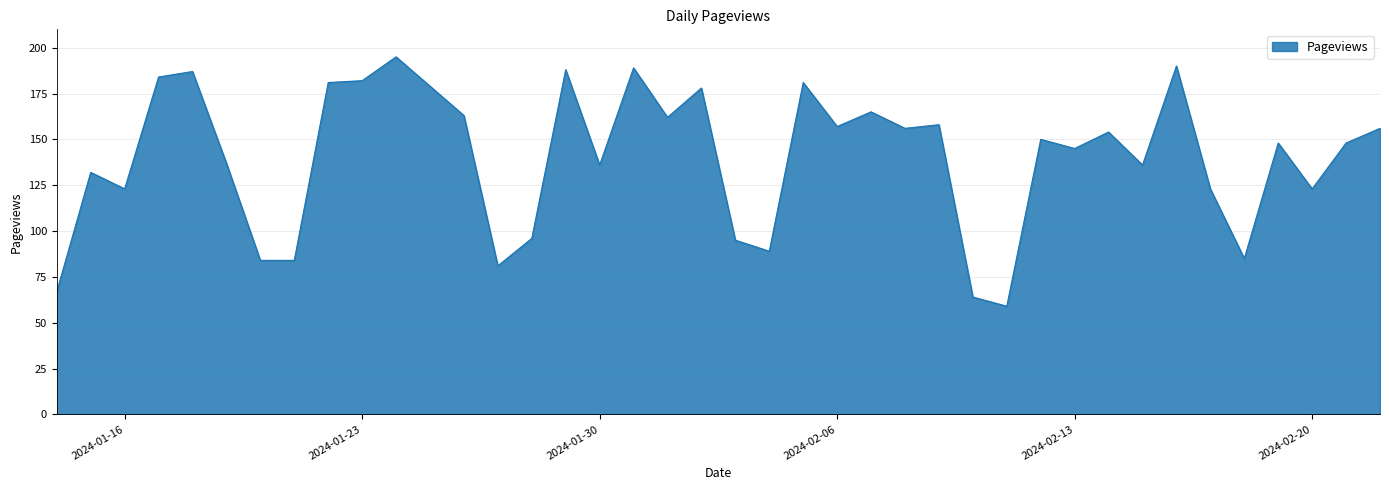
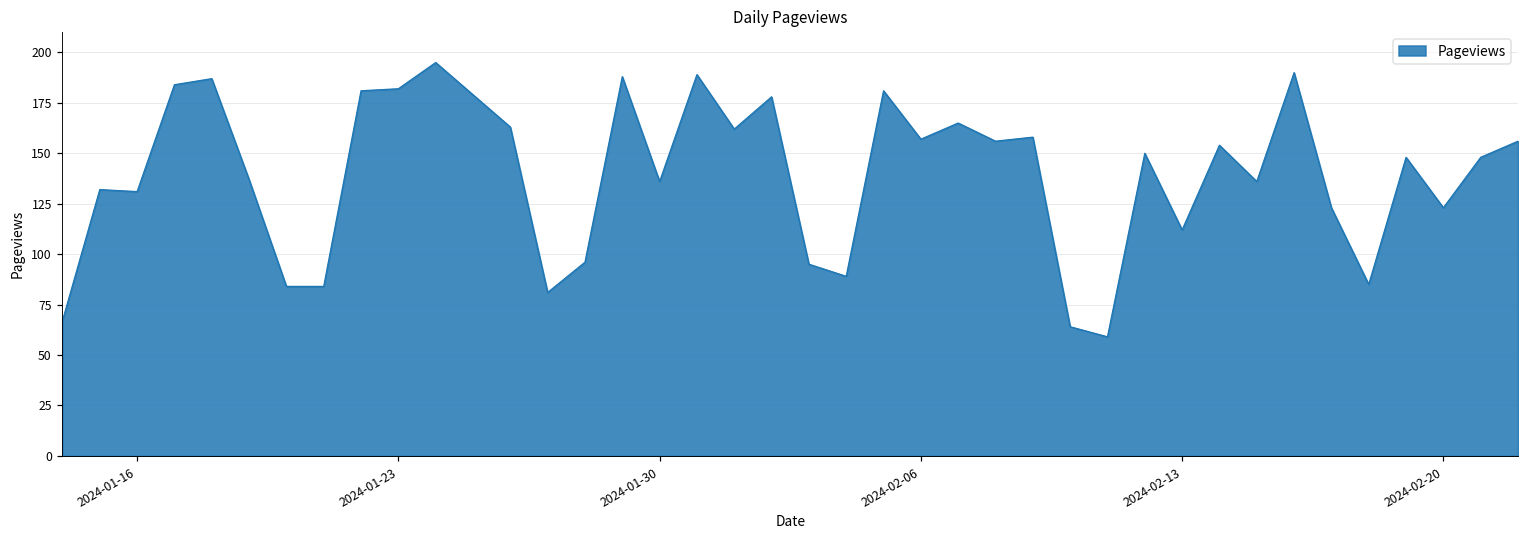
  {
-   "2024-01-16": 123,
+   "2024-01-16": 131,
    "2024-01-23": 182,
    "2024-01-30": 136,
    "2024-02-06": 157,
-   "2024-02-13": 145,
+   "2024-02-13": 112,
    "2024-02-20": 123
  }
